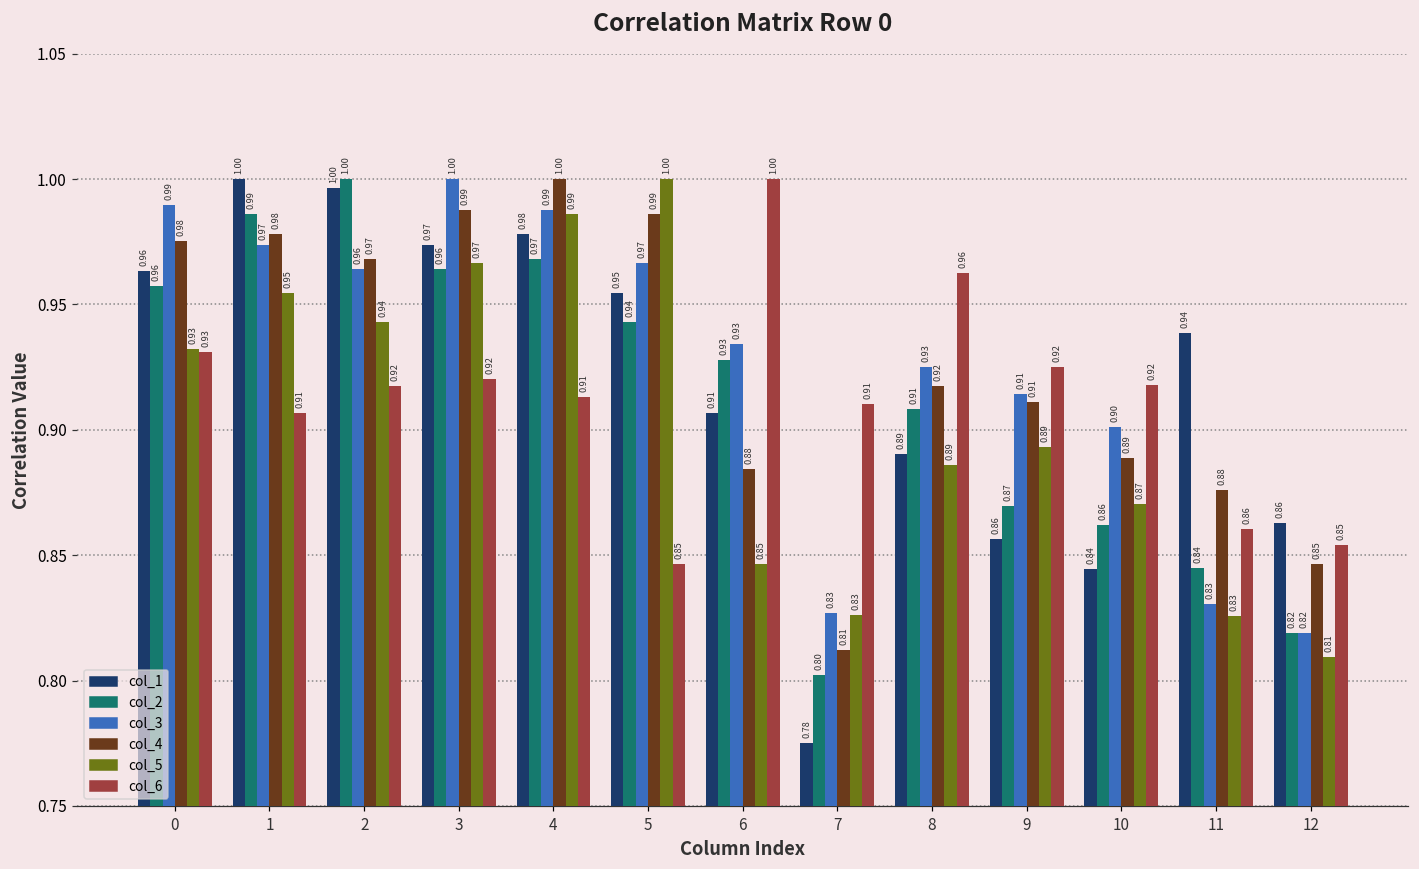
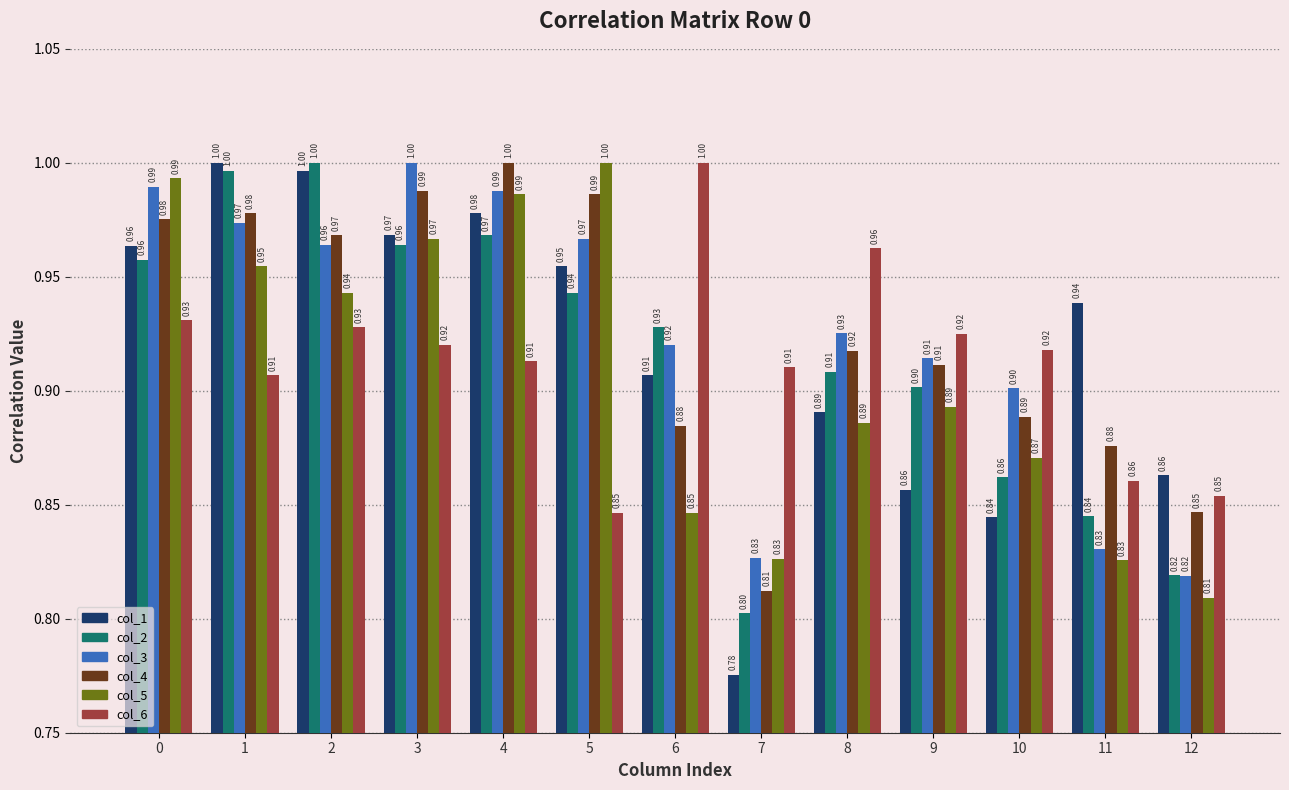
  {
    "col_1": {
-     "3": 0.974
+     "3": 0.968
    },
    "col_2": {
      "0": 0.96,
-     "1": 0.99,
+     "1": 1.00,
      "2": 1.00,
      "3": 0.96,
      "4": 0.97,
      "5": 0.94,
      "6": 0.93,
      "7": 0.80,
      "8": 0.91,
-     "9": 0.87,
+     "9": 0.90,
      "10": 0.86,
      "11": 0.84,
      "12": 0.82
    },
    "col_3": {
      "0": 0.99,
      "1": 0.97,
      "2": 0.96,
      "3": 1.00,
      "4": 0.99,
      "5": 0.97,
-     "6": 0.93,
+     "6": 0.92,
      "7": 0.83,
      "8": 0.93,
      "9": 0.91,
      "10": 0.90,
      "11": 0.83,
      "12": 0.82
    },
    "col_4": {
      "0": 0.98,
      "1": 0.98,
      "2": 0.97,
      "3": 0.99,
      "4": 1.00,
      "5": 0.99,
      "6": 0.88,
      "7": 0.81,
      "8": 0.92,
      "9": 0.91,
      "10": 0.89,
      "11": 0.88,
      "12": 0.85
    },
    "col_5": {
-     "0": 0.93,
+     "0": 0.99,
      "1": 0.95,
      "2": 0.94,
      "3": 0.97,
      "4": 0.99,
      "5": 1.00,
      "6": 0.85,
      "7": 0.83,
      "8": 0.89,
      "9": 0.89,
      "10": 0.87,
      "11": 0.83,
      "12": 0.81
    },
    "col_6": {
      "0": 0.93,
      "1": 0.91,
-     "2": 0.92,
+     "2": 0.93,
      "3": 0.92,
      "4": 0.91,
      "5": 0.85,
      "6": 1.00,
      "7": 0.91,
      "8": 0.96,
      "9": 0.92,
      "10": 0.92,
      "11": 0.86,
      "12": 0.85
    }
  }
